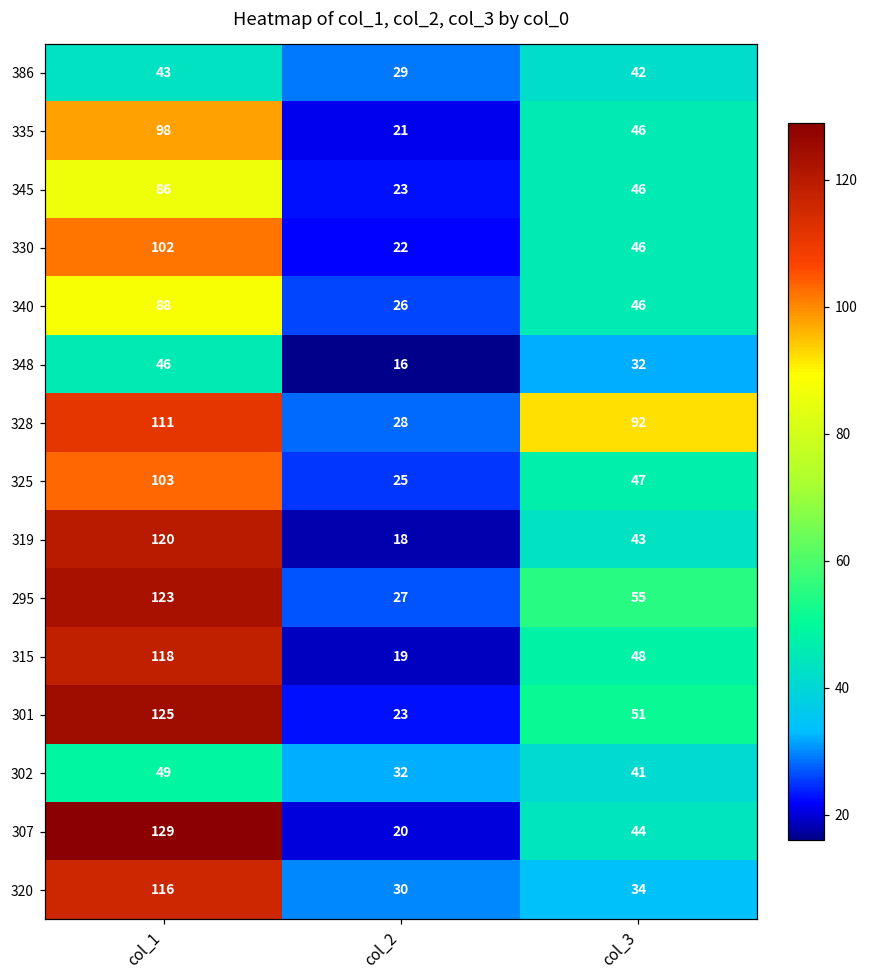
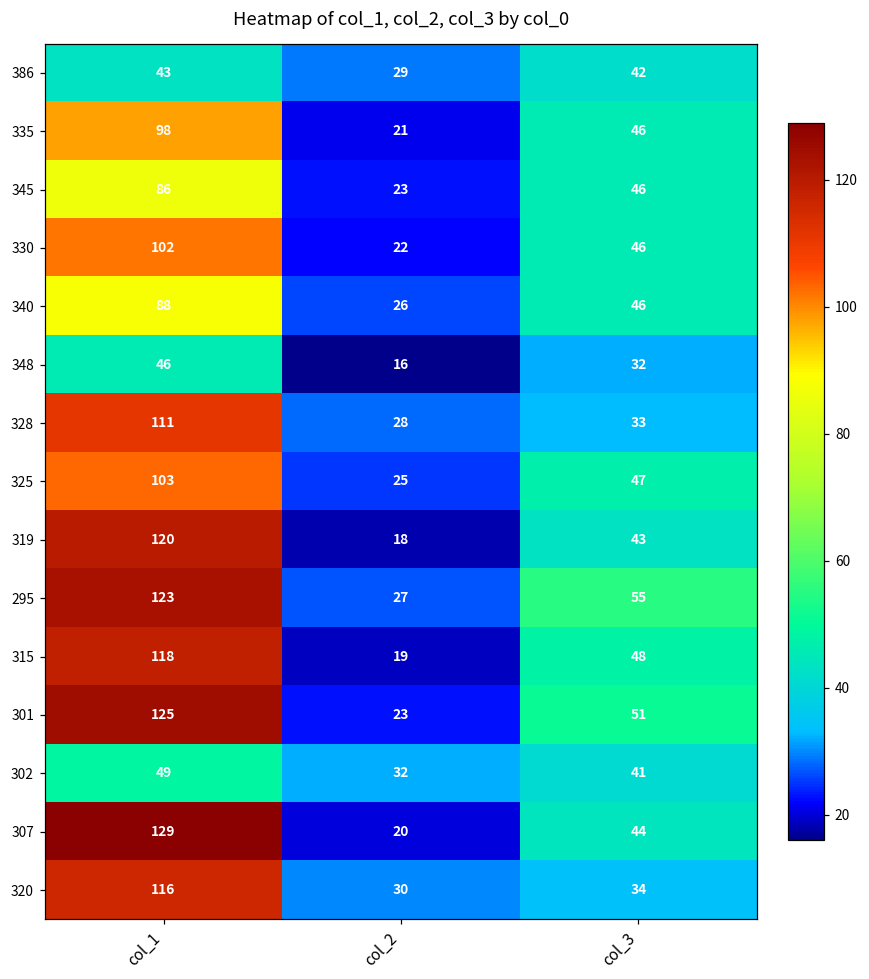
  {
    "386": {
      "col_1": 43,
      "col_2": 29,
      "col_3": 42
    },
    "335": {
      "col_1": 98,
      "col_2": 21,
      "col_3": 46
    },
    "345": {
      "col_1": 86,
      "col_2": 23,
      "col_3": 46
    },
    "330": {
      "col_1": 102,
      "col_2": 22,
      "col_3": 46
    },
    "340": {
      "col_1": 88,
      "col_2": 26,
      "col_3": 46
    },
    "348": {
      "col_1": 46,
      "col_2": 16,
      "col_3": 32
    },
    "328": {
      "col_1": 111,
      "col_2": 28,
-     "col_3": 92
+     "col_3": 33
    },
    "325": {
      "col_1": 103,
      "col_2": 25,
      "col_3": 47
    },
    "319": {
      "col_1": 120,
      "col_2": 18,
      "col_3": 43
    },
    "295": {
      "col_1": 123,
      "col_2": 27,
      "col_3": 55
    },
    "315": {
      "col_1": 118,
      "col_2": 19,
      "col_3": 48
    },
    "301": {
      "col_1": 125,
      "col_2": 23,
      "col_3": 51
    },
    "302": {
      "col_1": 49,
      "col_2": 32,
      "col_3": 41
    },
    "307": {
      "col_1": 129,
      "col_2": 20,
      "col_3": 44
    },
    "320": {
      "col_1": 116,
      "col_2": 30,
      "col_3": 34
    }
  }
